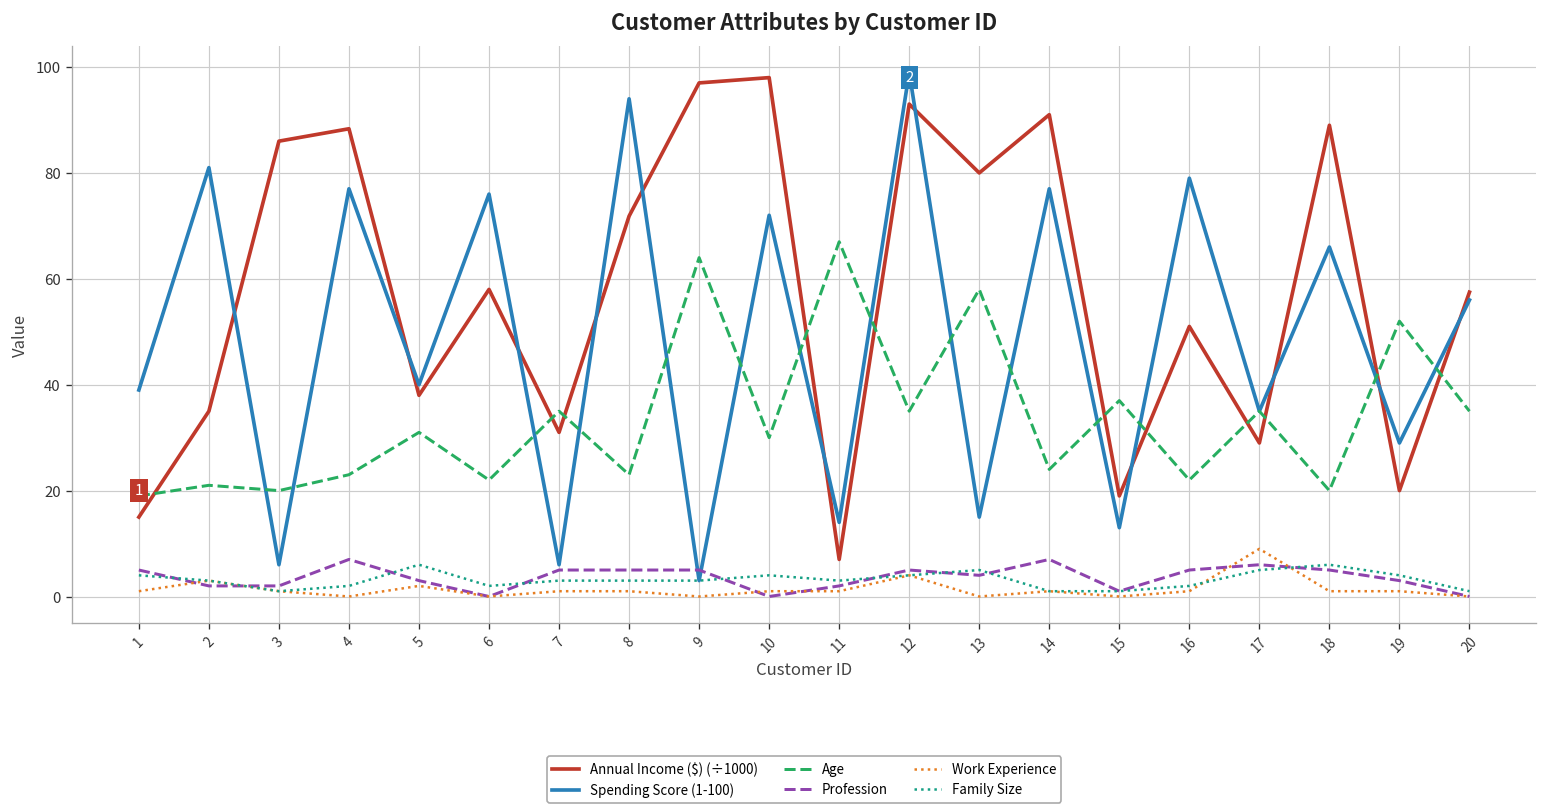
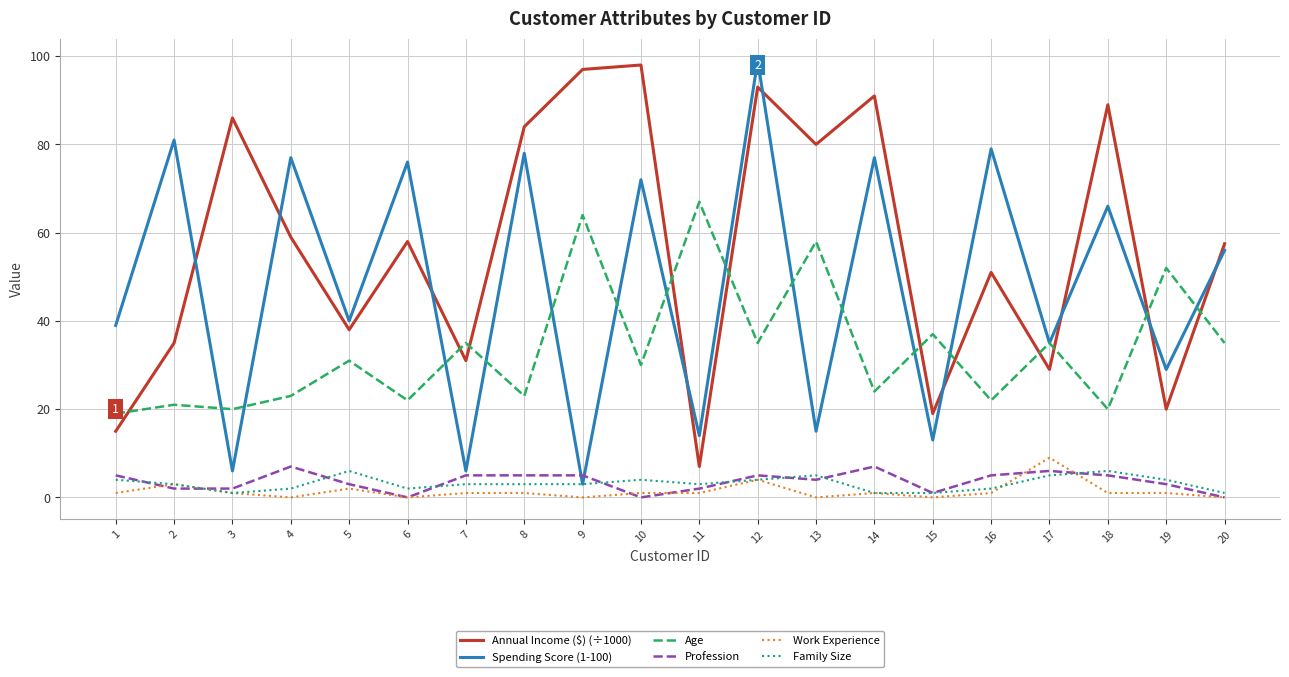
  {
    "Annual Income ($) (÷1000)": {
      "1": 15,
      "2": 35,
      "3": 86,
-     "4": 88,
+     "4": 59,
      "5": 38,
      "6": 58,
      "7": 31,
-     "8": 72,
+     "8": 84,
      "9": 97,
      "10": 98,
      "11": 7,
      "12": 93,
      "13": 80,
      "14": 91,
      "15": 19,
      "16": 51,
      "17": 29,
      "18": 89,
      "19": 20,
      "20": 57
    },
    "Spending Score (1-100)": {
      "1": 39,
      "2": 81,
      "3": 6,
      "4": 77,
      "5": 40,
      "6": 76,
      "7": 6,
-     "8": 94,
+     "8": 78,
      "10": 72,
      "11": 14,
      "13": 15,
      "14": 77,
      "15": 13,
      "16": 79,
      "18": 66,
      "19": 29,
      "20": 56
    },
    "Profession": {
      "1": 5,
      "2": 2,
      "3": 2,
      "4": 7,
      "5": 3,
      "7": 5,
      "8": 5,
      "9": 5,
      "10": 0,
      "11": 2,
      "12": 5,
      "13": 4,
      "14": 7,
      "16": 5,
      "17": 6,
      "18": 5,
      "19": 3
    },
    "Work Experience": {
      "1": 1,
      "4": 0,
      "5": 2,
      "7": 1,
      "8": 1,
      "9": 0,
      "10": 1,
      "11": 1,
      "13": 0,
      "15": 0,
      "16": 1,
      "17": 9,
      "18": 1,
      "19": 1
    }
  }
